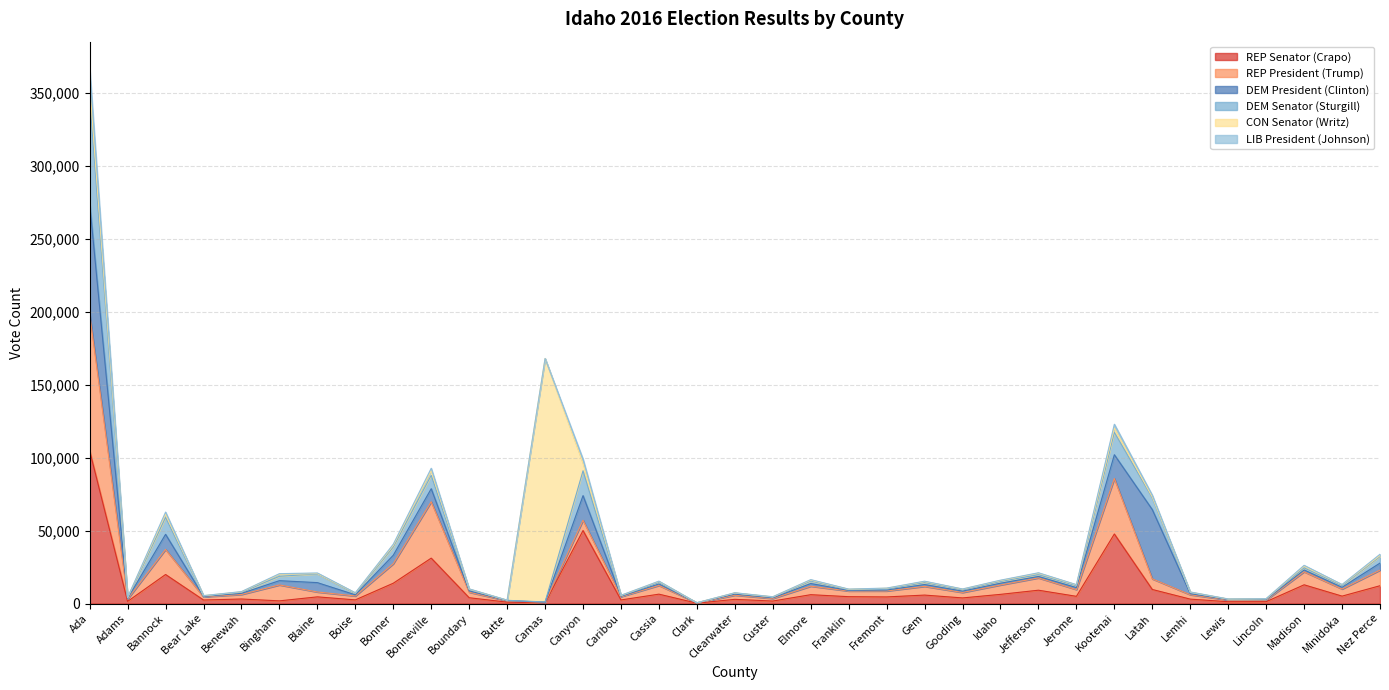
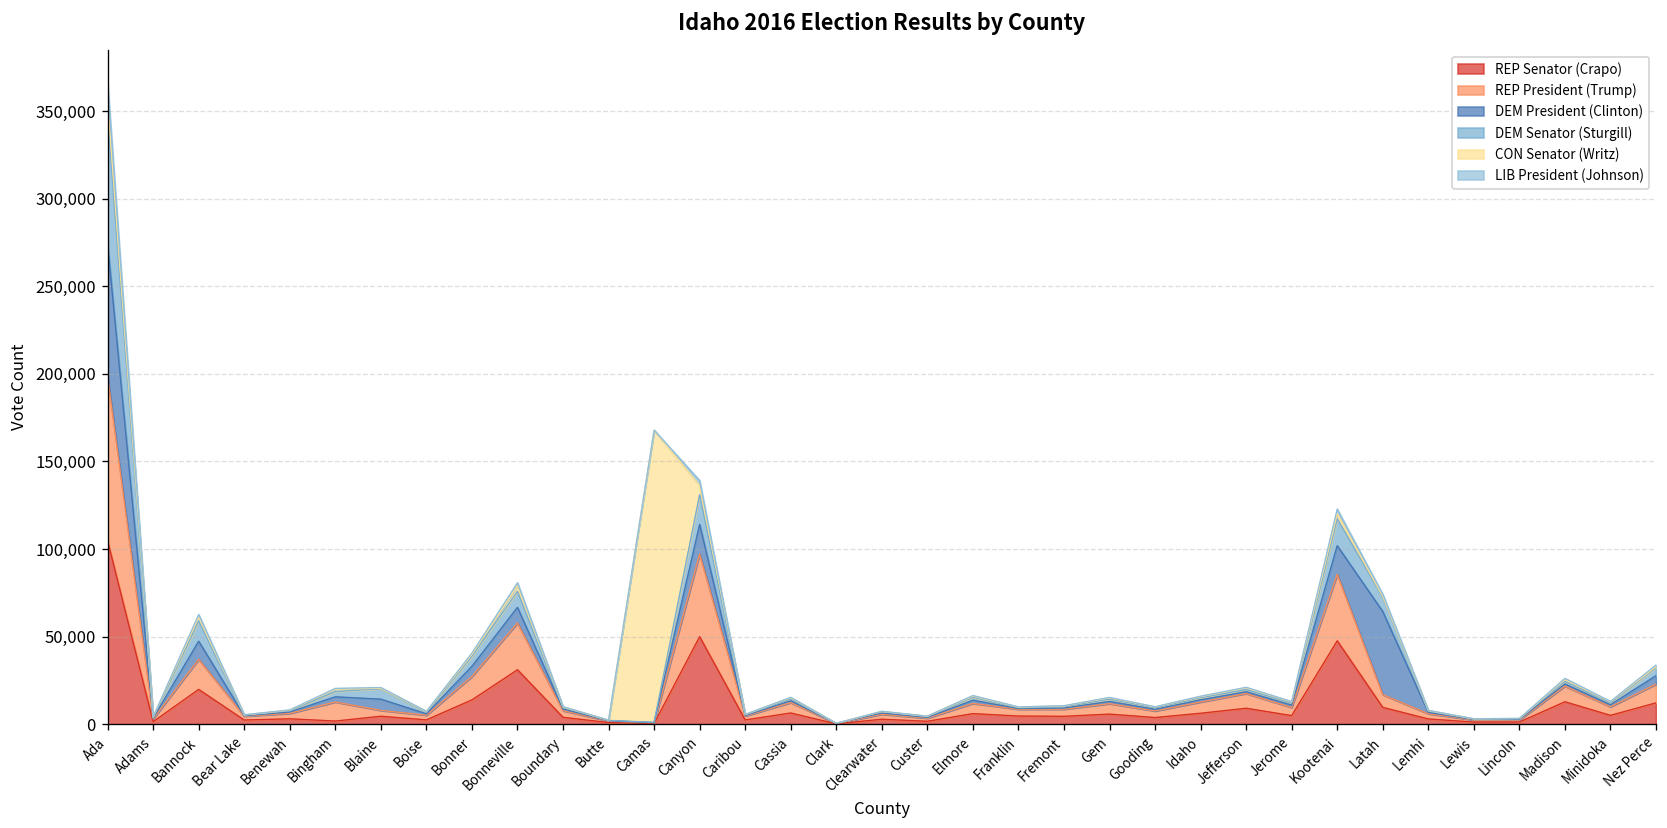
  {
    "REP Senator (Crapo)": {
      "Ada": "105,000",
      "Bannock": "20,000",
      "Bear Lake": "2,000",
      "Benewah": "3,000",
      "Bingham": "2,000",
      "Blaine": "5,000",
      "Boise": "2,000",
      "Bonner": "14,000",
      "Bonneville": "31,000",
      "Boundary": "4,000",
      "Canyon": "50,000",
      "Caribou": "2,000",
      "Cassia": "6,000",
      "Clearwater": "3,000",
      "Custer": "2,000",
      "Elmore": "6,000",
      "Franklin": "5,000",
      "Fremont": "5,000",
      "Gem": "6,000",
      "Gooding": "4,000",
      "Idaho": "6,000",
      "Jefferson": "9,000",
      "Jerome": "5,000",
      "Kootenai": "48,000",
      "Latah": "10,000",
      "Lemhi": "3,000",
      "Madison": "13,000",
      "Minidoka": "5,000",
      "Nez Perce": "12,000"
    },
    "REP President (Trump)": {
      "Ada": "94,000",
      "Bannock": "17,000",
      "Bingham": "11,000",
      "Blaine": "3,000",
      "Bonner": "13,000",
-     "Bonneville": "39,000",
-     "Canyon": "7,000",
+     "Bonneville": "27,000",
+     "Canyon": "47,000",
      "Elmore": "6,000",
      "Kootenai": "38,000",
      "Latah": "7,000",
      "Nez Perce": "11,000"
    },
    "DEM President (Clinton)": {
      "Ada": "76,000",
      "Bannock": "10,000",
      "Bingham": "3,000",
      "Blaine": "6,000",
      "Bonner": "6,000",
      "Bonneville": "9,000",
      "Canyon": "17,000",
      "Kootenai": "16,000",
      "Latah": "47,000",
      "Nez Perce": "5,000"
    },
    "CON Senator (Writz)": {
      "Ada": "10,000",
      "Canyon": "5,000",
      "Kootenai": "3,000"
    }
  }
